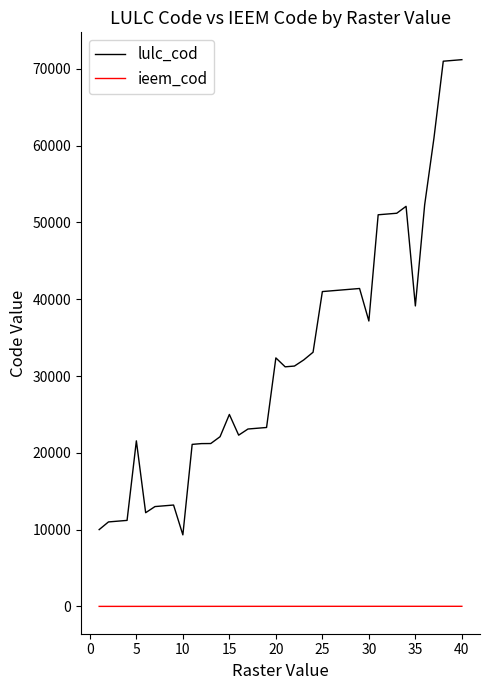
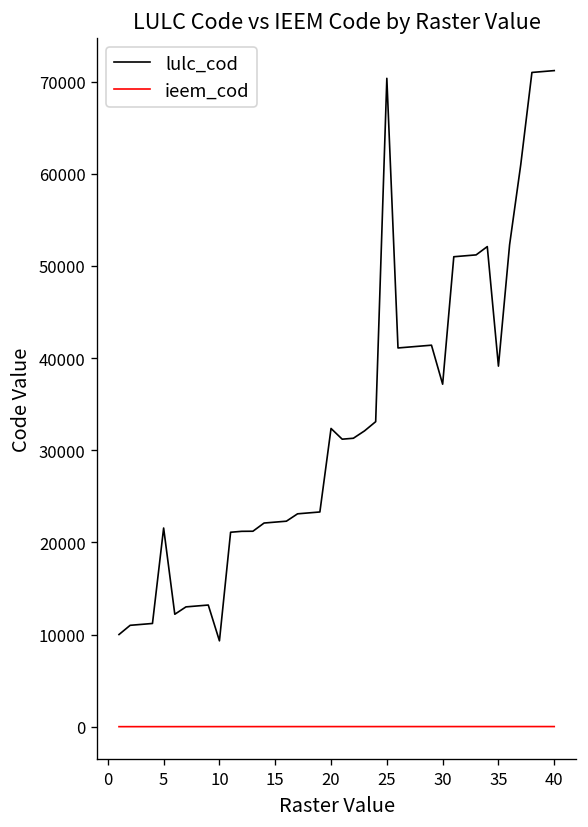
  {
    "lulc_cod": {
      "5": 22000,
      "10": 9000,
-     "15": 25000,
+     "15": 22000,
      "20": 32000,
-     "25": 41000,
+     "25": 70000,
      "30": 37000,
      "35": 39000,
      "40": 71000
    },
    "ieem_cod": {
      "5": 0,
      "10": 0,
      "15": 0,
      "20": 0,
      "25": 0,
      "30": 0,
      "35": 0,
      "40": 0
    }
  }
